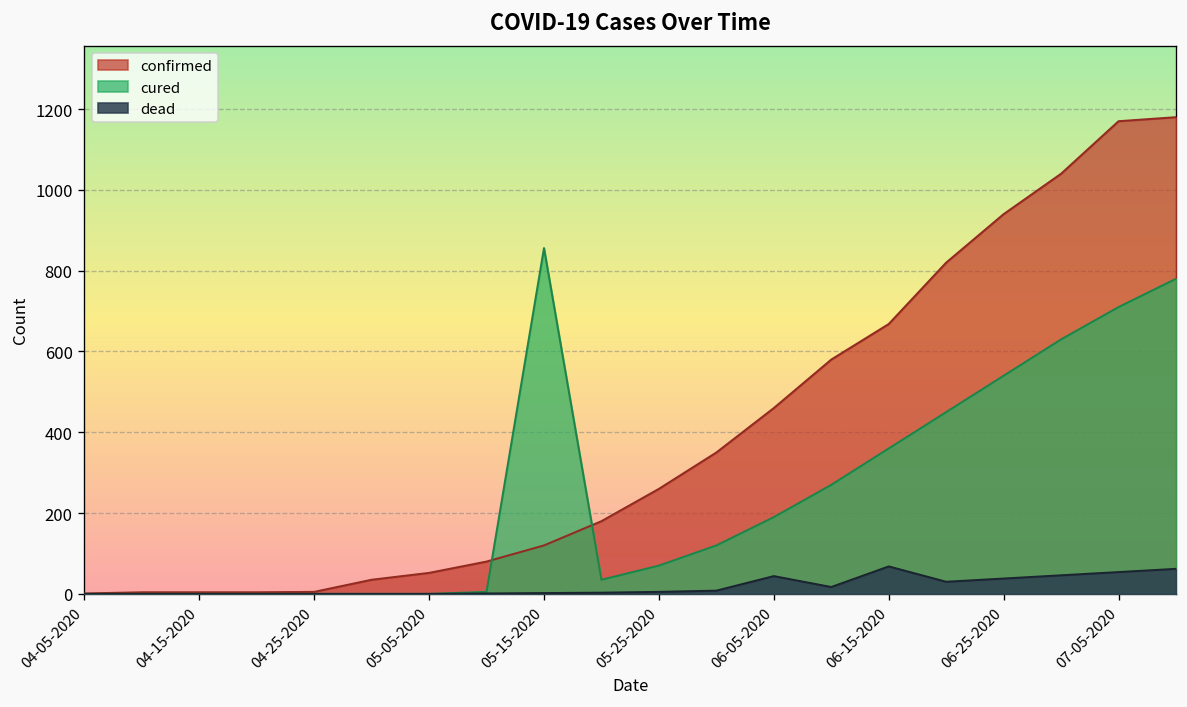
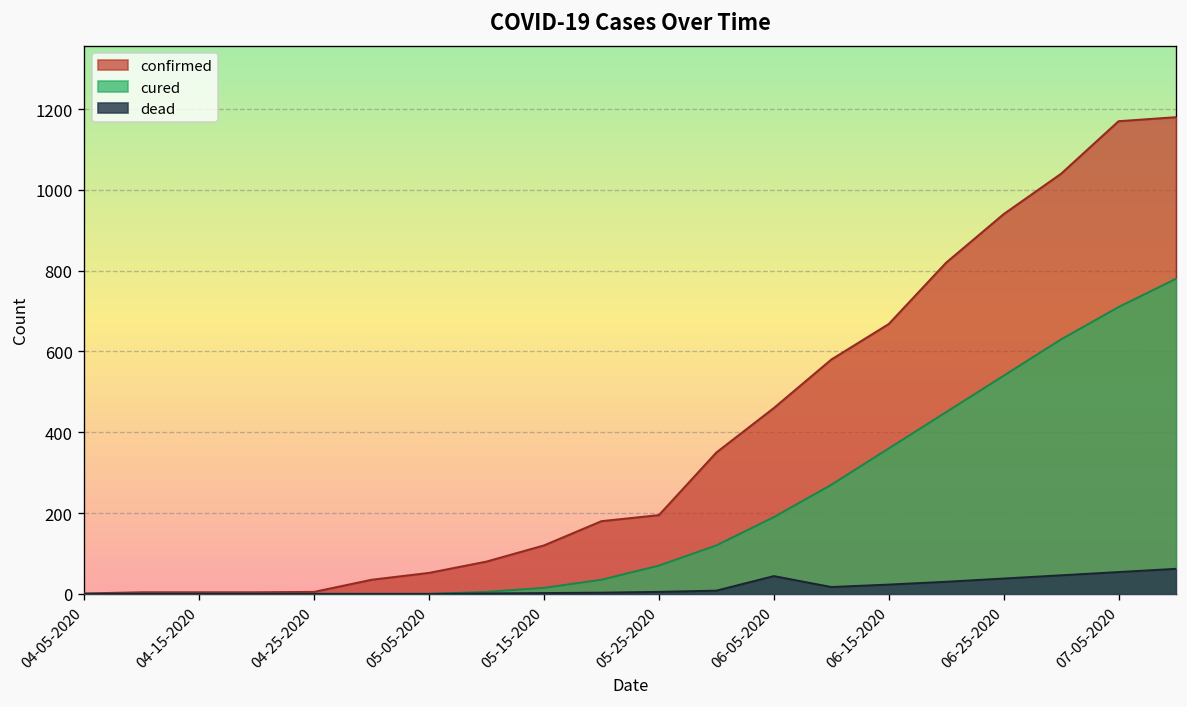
  {
    "confirmed": {
      "05-05-2020": 50,
      "05-15-2020": 120,
-     "05-25-2020": 260,
+     "05-25-2020": 200,
      "06-05-2020": 460,
      "06-15-2020": 670,
      "06-25-2020": 940,
      "07-05-2020": 1170
    },
    "cured": {
-     "05-15-2020": 860,
+     "05-15-2020": 20,
      "05-25-2020": 70,
      "06-05-2020": 190,
      "06-15-2020": 360,
      "06-25-2020": 540,
      "07-05-2020": 710
    },
    "dead": {
      "05-15-2020": 0,
      "05-25-2020": 10,
      "06-05-2020": 40,
-     "06-15-2020": 70,
+     "06-15-2020": 20,
      "06-25-2020": 40,
      "07-05-2020": 50
    }
  }
